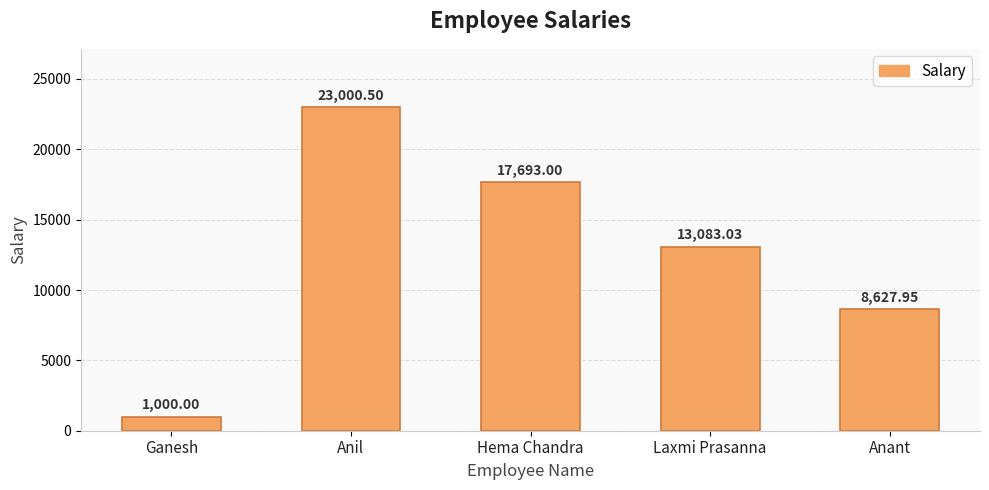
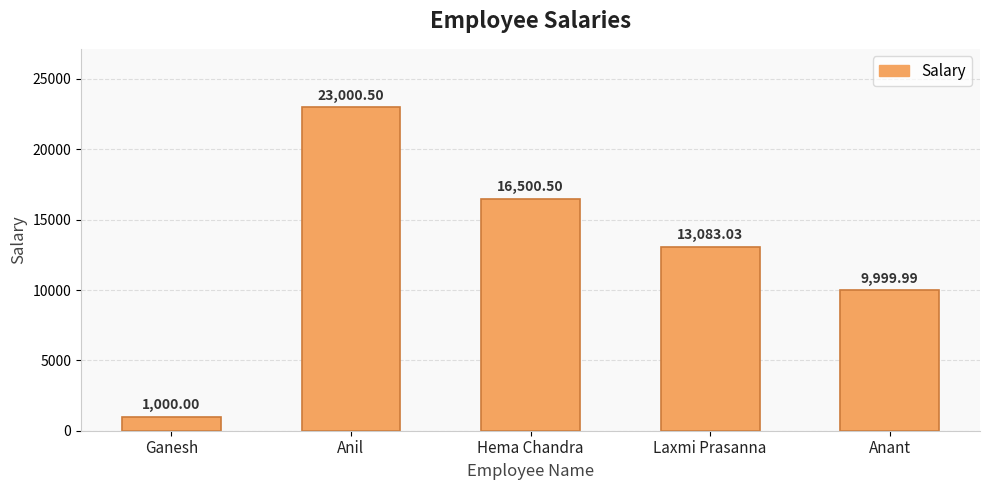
  {
    "Ganesh": "1,000.00",
    "Anil": "23,000.50",
-   "Hema Chandra": "17,693.00",
+   "Hema Chandra": "16,500.50",
    "Laxmi Prasanna": "13,083.03",
-   "Anant": "8,627.95"
+   "Anant": "9,999.99"
  }
